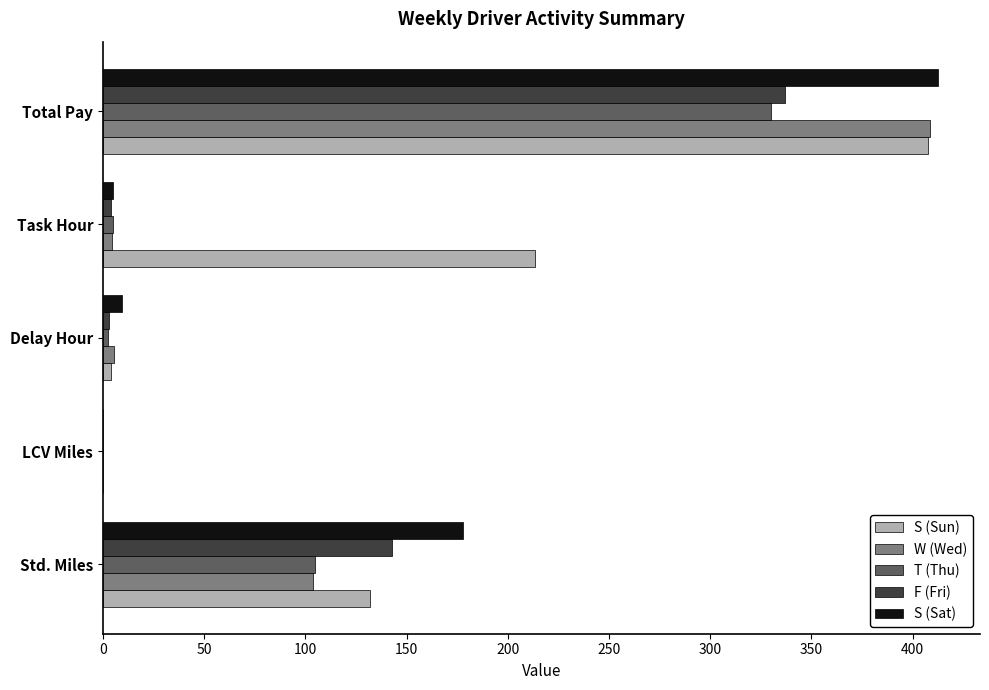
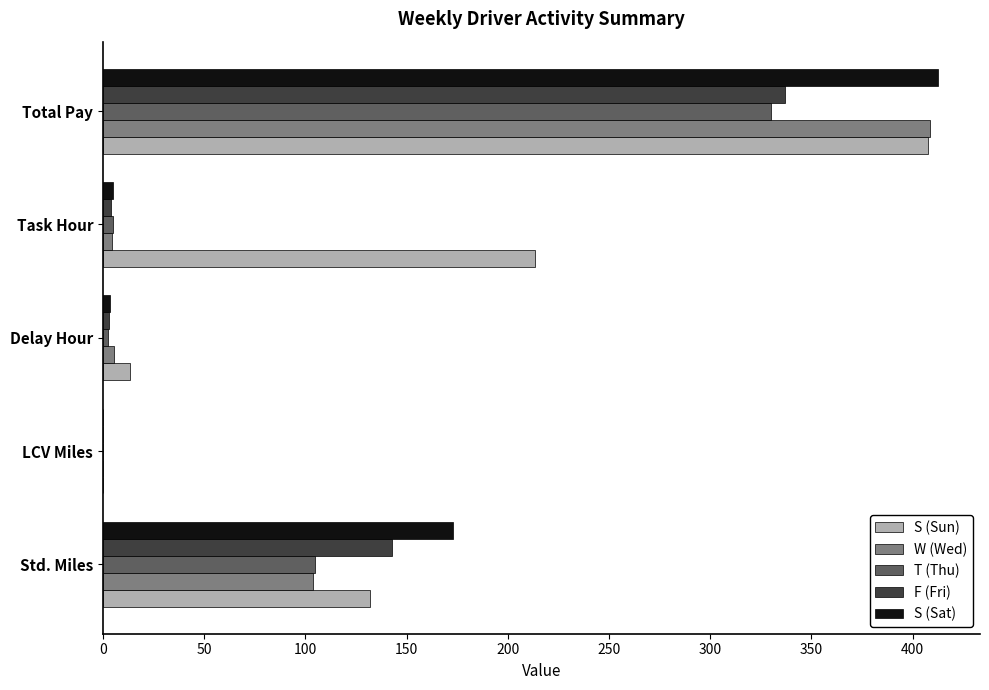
  {
    "S (Sun)": {
      "Total Pay": 407,
      "Task Hour": 213,
-     "Delay Hour": 4,
+     "Delay Hour": 14,
      "LCV Miles": 0,
      "Std. Miles": 132
    },
    "S (Sat)": {
      "Total Pay": 413,
      "Task Hour": 5,
-     "Delay Hour": 9,
+     "Delay Hour": 3,
      "LCV Miles": 0,
-     "Std. Miles": 178
+     "Std. Miles": 173
    }
  }
